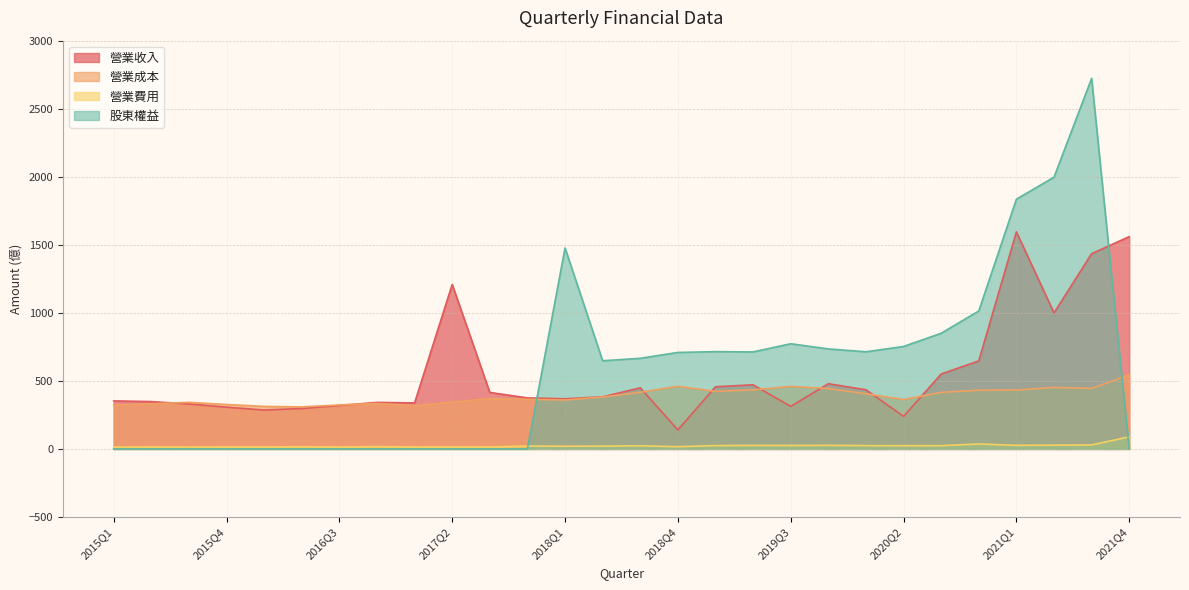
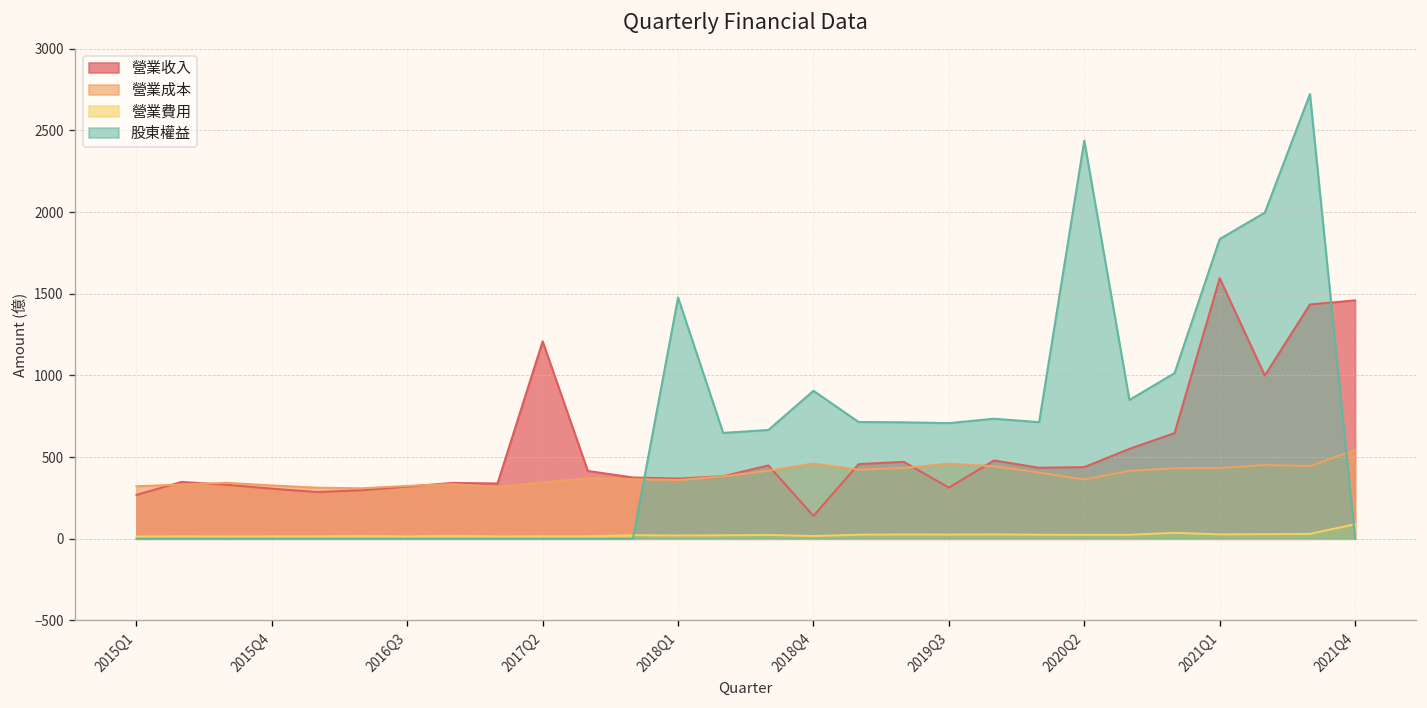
  {
    "營業收入": {
-     "2015Q1": 350,
+     "2015Q1": 270,
      "2015Q4": 310,
      "2017Q2": 1210,
      "2018Q4": 140,
      "2019Q3": 310,
-     "2020Q2": 240,
+     "2020Q2": 440,
      "2021Q1": 1600,
-     "2021Q4": 1560
+     "2021Q4": 1460
    },
    "股東權益": {
      "2018Q1": 1480,
-     "2018Q4": 710,
-     "2019Q3": 770,
-     "2020Q2": 750,
+     "2018Q4": 910,
+     "2019Q3": 710,
+     "2020Q2": 2440,
      "2021Q1": 1840,
      "2021Q4": 0
    }
  }
